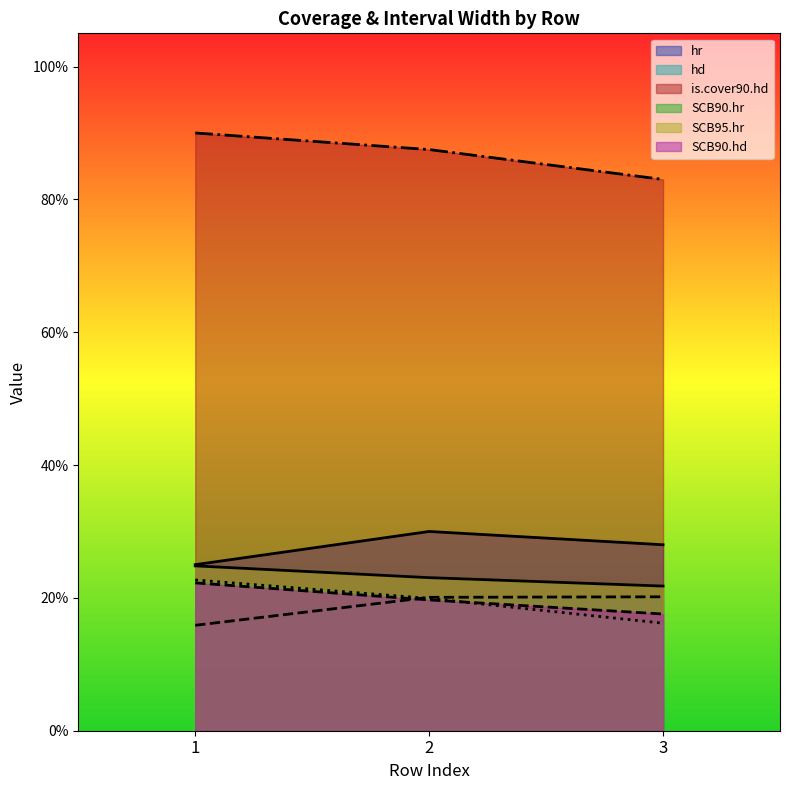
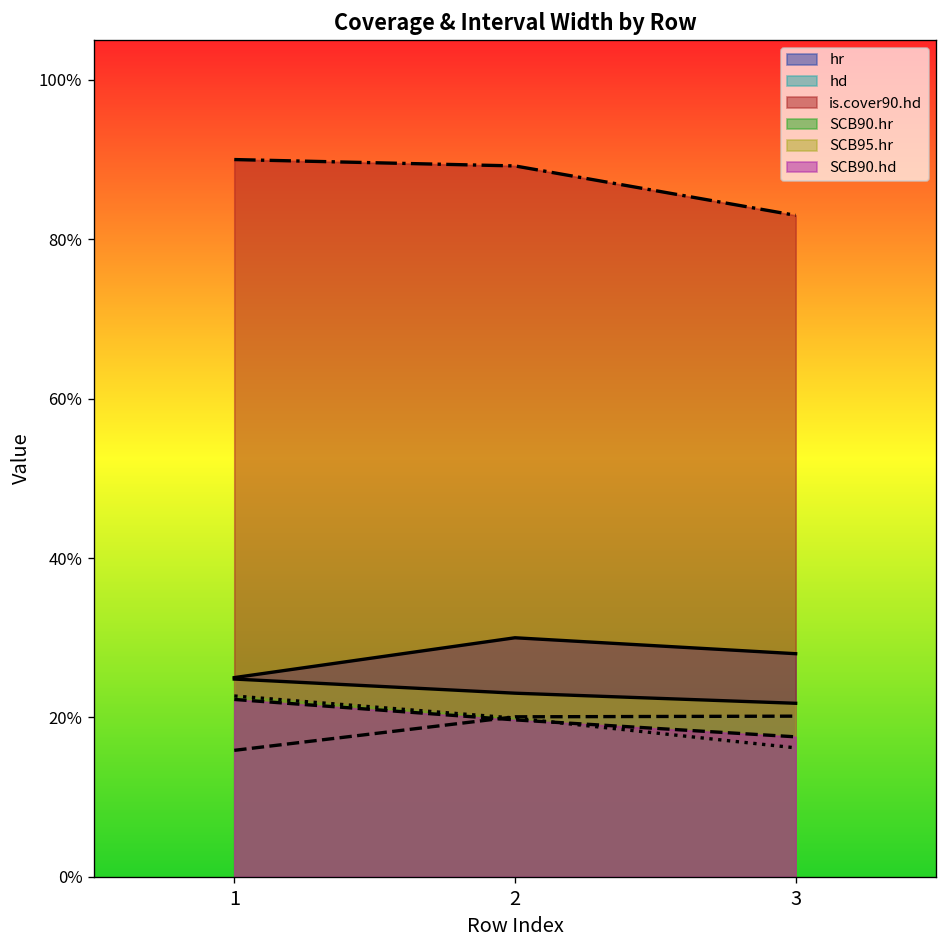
  {
    "hr": {
      "2": "30%",
      "3": "28%"
    },
    "hd": {
      "1": "16%",
      "3": "20%"
    },
    "is.cover90.hd": {
      "1": "90%",
-     "2": "88%",
+     "2": "89%",
      "3": "83%"
    },
    "SCB90.hr": {
      "1": "23%",
      "3": "16%"
    },
    "SCB95.hr": {
      "2": "23%",
      "3": "22%"
    },
    "SCB90.hd": {
      "1": "22%",
      "3": "18%"
    }
  }
